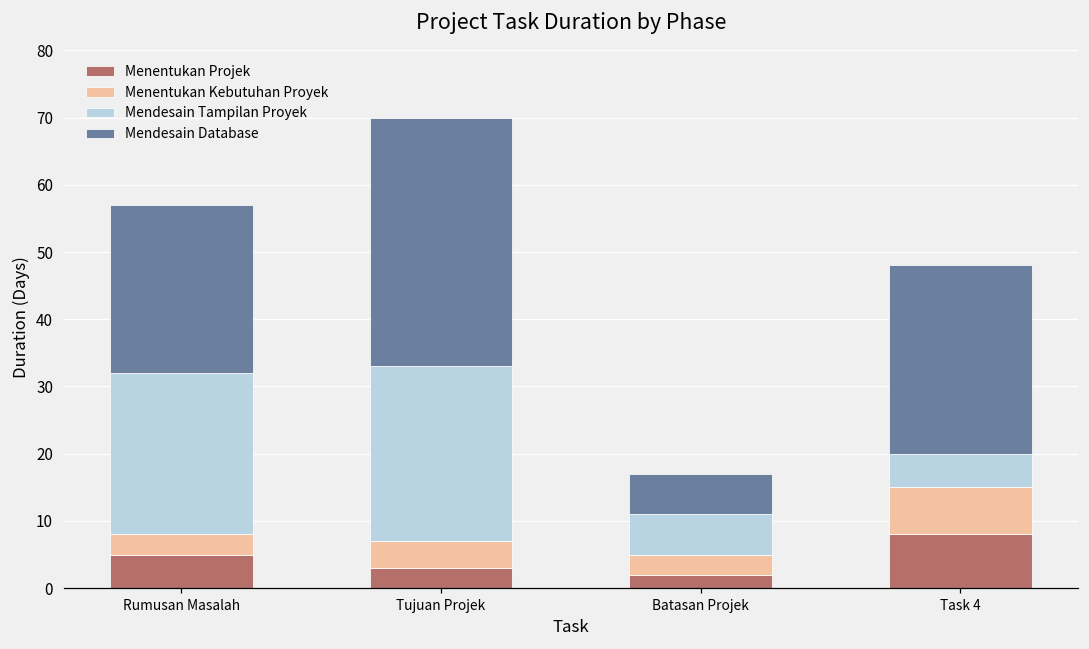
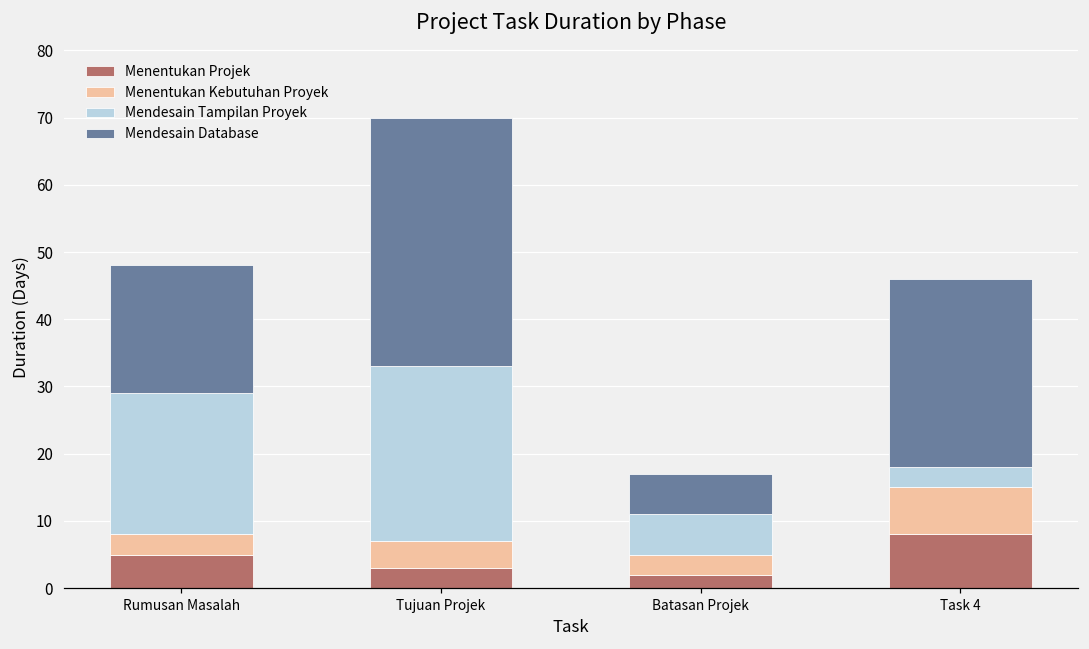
  {
    "Menentukan Projek": {
      "Rumusan Masalah": 5,
      "Tujuan Projek": 3,
      "Batasan Projek": 2,
      "Task 4": 8
    },
    "Menentukan Kebutuhan Proyek": {
      "Rumusan Masalah": 3,
      "Tujuan Projek": 4,
      "Batasan Projek": 3,
      "Task 4": 7
    },
    "Mendesain Tampilan Proyek": {
-     "Rumusan Masalah": 24,
+     "Rumusan Masalah": 21,
      "Tujuan Projek": 26,
      "Batasan Projek": 6,
-     "Task 4": 5
+     "Task 4": 3
    },
    "Mendesain Database": {
-     "Rumusan Masalah": 25,
+     "Rumusan Masalah": 19,
      "Tujuan Projek": 37,
      "Batasan Projek": 6,
      "Task 4": 28
    }
  }
